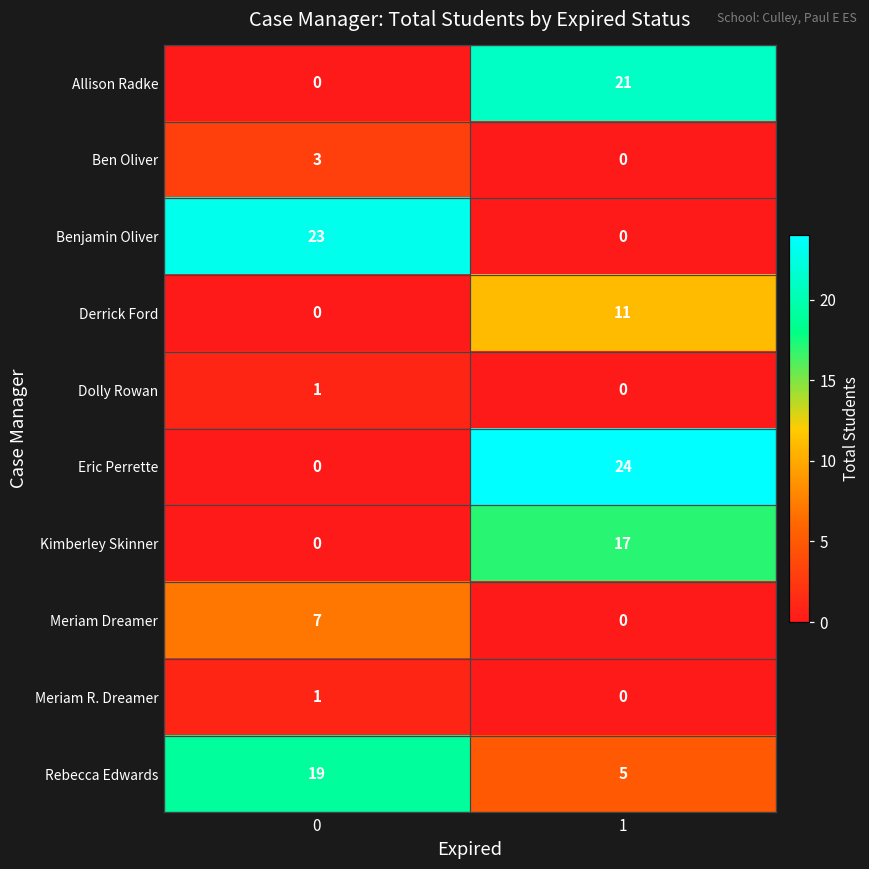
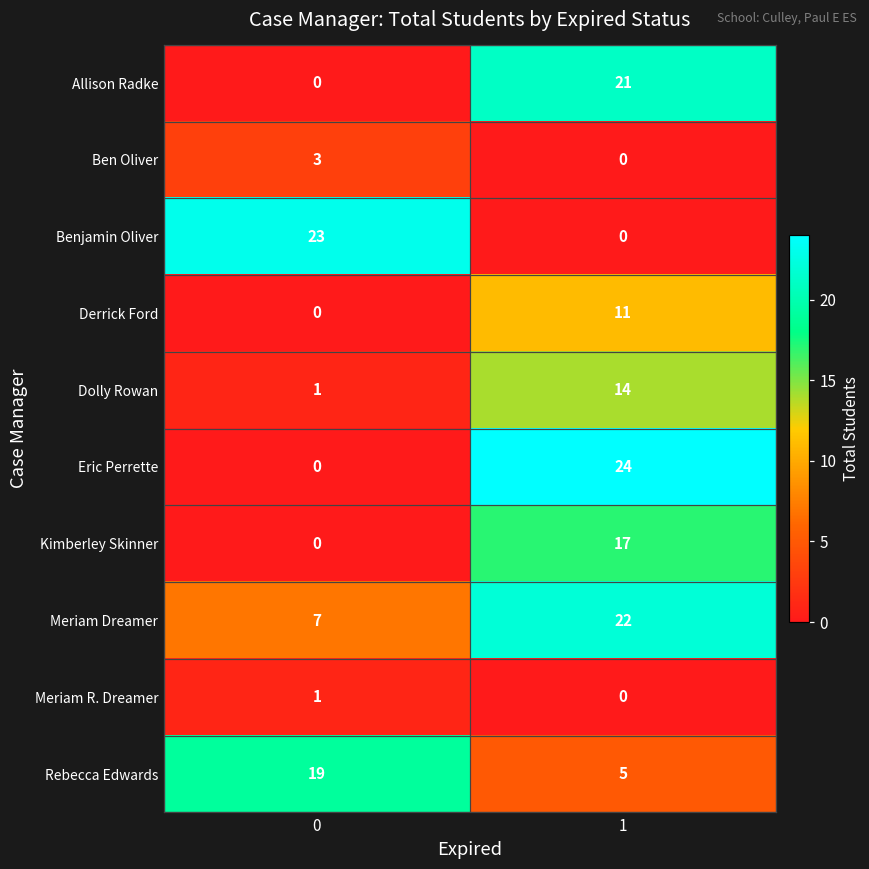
  {
    "Allison Radke": {
      "0": 0,
      "1": 21
    },
    "Ben Oliver": {
      "0": 3,
      "1": 0
    },
    "Benjamin Oliver": {
      "0": 23,
      "1": 0
    },
    "Derrick Ford": {
      "0": 0,
      "1": 11
    },
    "Dolly Rowan": {
      "0": 1,
-     "1": 0
+     "1": 14
    },
    "Eric Perrette": {
      "0": 0,
      "1": 24
    },
    "Kimberley Skinner": {
      "0": 0,
      "1": 17
    },
    "Meriam Dreamer": {
      "0": 7,
-     "1": 0
+     "1": 22
    },
    "Meriam R. Dreamer": {
      "0": 1,
      "1": 0
    },
    "Rebecca Edwards": {
      "0": 19,
      "1": 5
    }
  }
